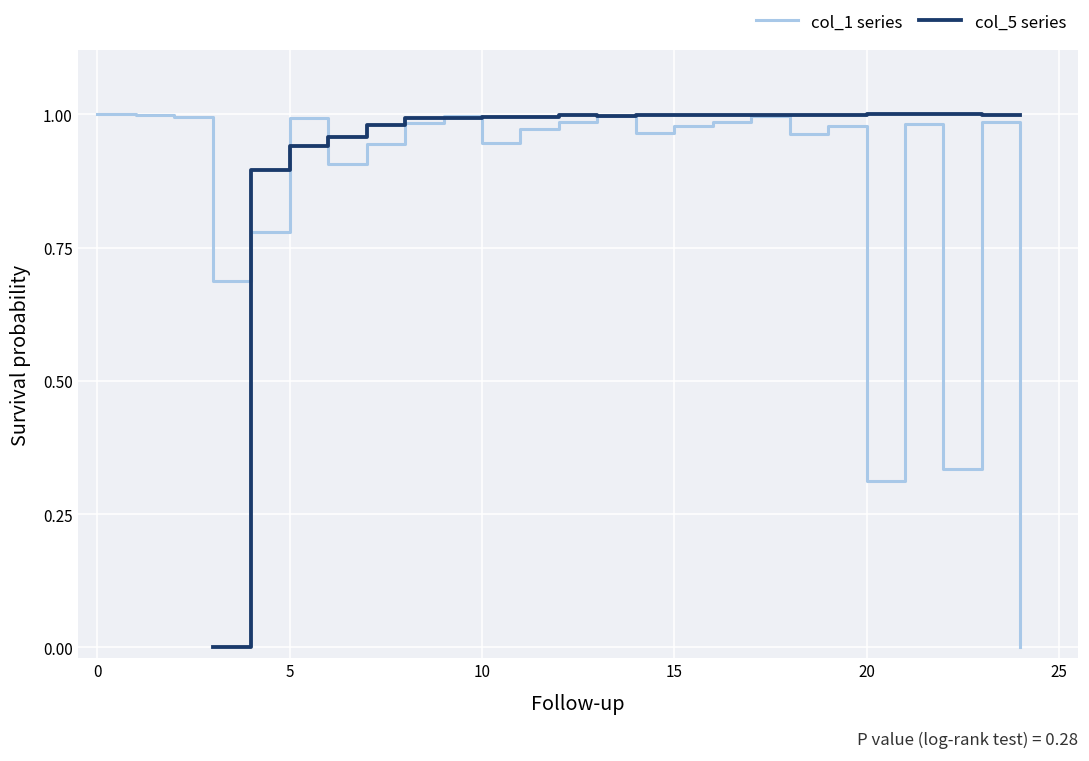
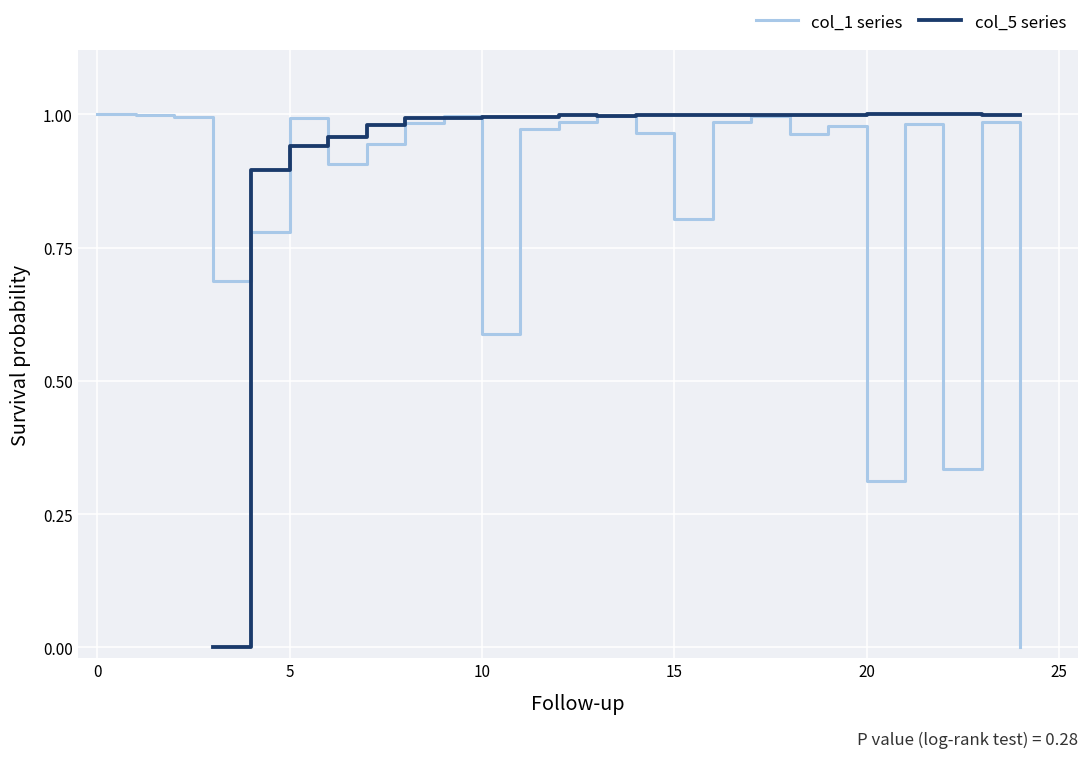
  {
    "col_1 series": {
      "0": 1.00,
      "5": 0.99,
-     "10": 0.95,
-     "15": 0.98,
+     "10": 0.59,
+     "15": 0.80,
      "20": 0.31
    },
    "col_5 series": {
      "5": 0.94,
      "10": 0.99,
      "15": 1.00,
      "20": 1.00
    }
  }
